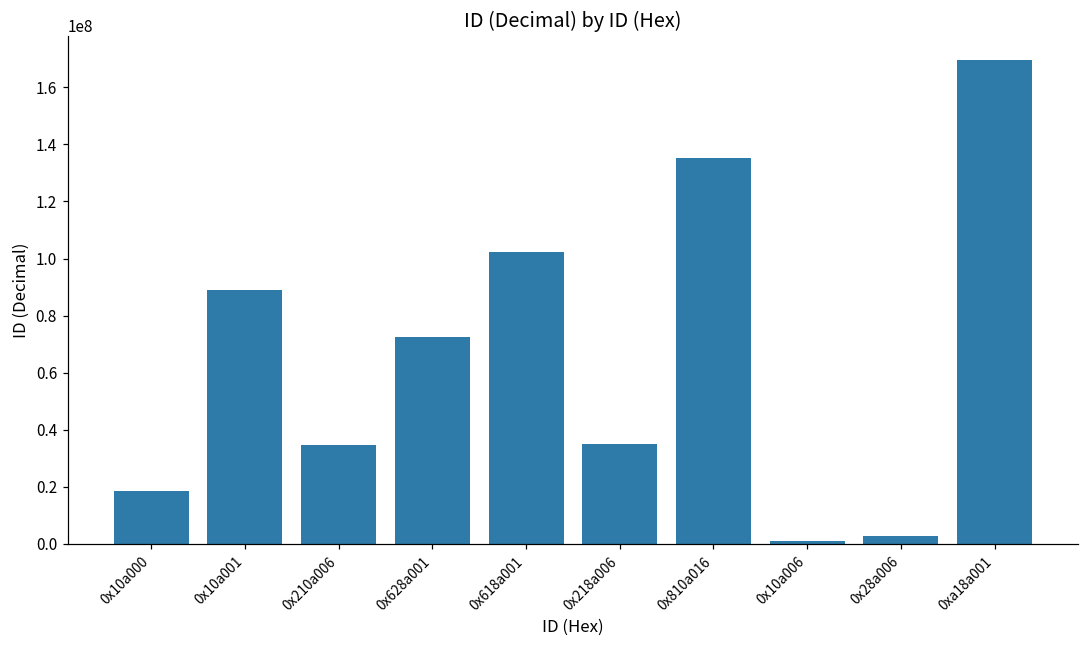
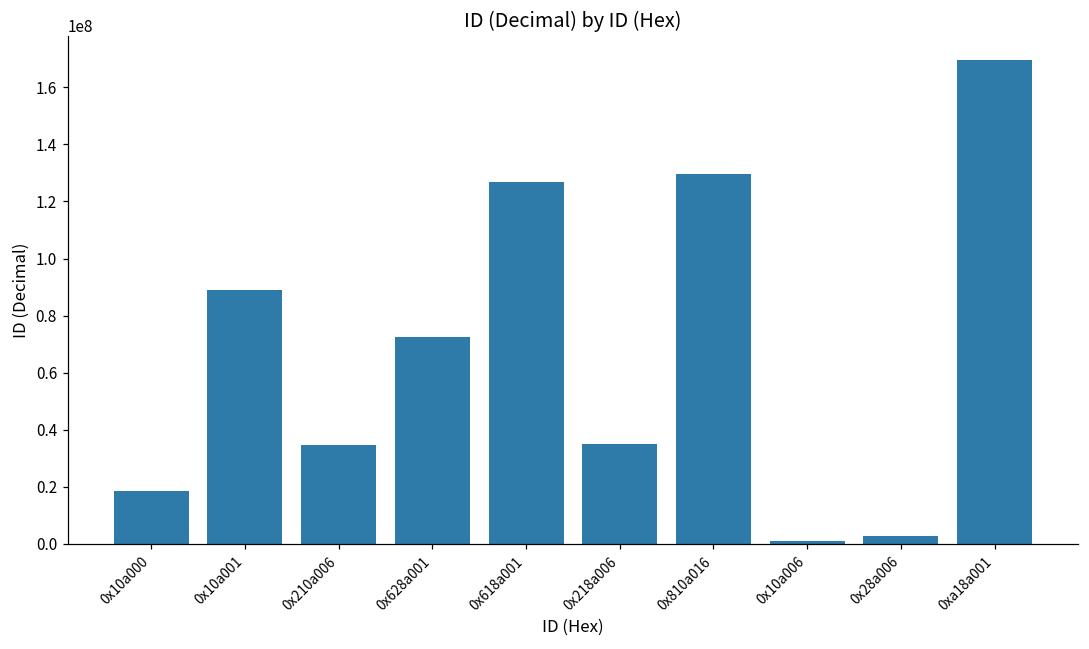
  {
    "0x10a000": 19000000,
    "0x10a001": 89000000,
    "0x210a006": 35000000,
    "0x628a001": 72000000,
-   "0x618a001": 102000000,
+   "0x618a001": 127000000,
    "0x218a006": 35000000,
-   "0x810a016": 135000000,
+   "0x810a016": 130000000,
    "0x10a006": 1000000,
    "0x28a006": 3000000,
    "0xa18a001": 169000000
  }
